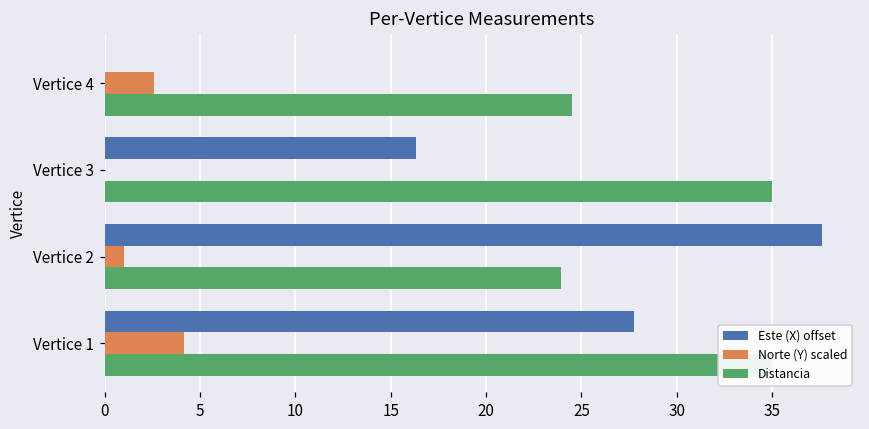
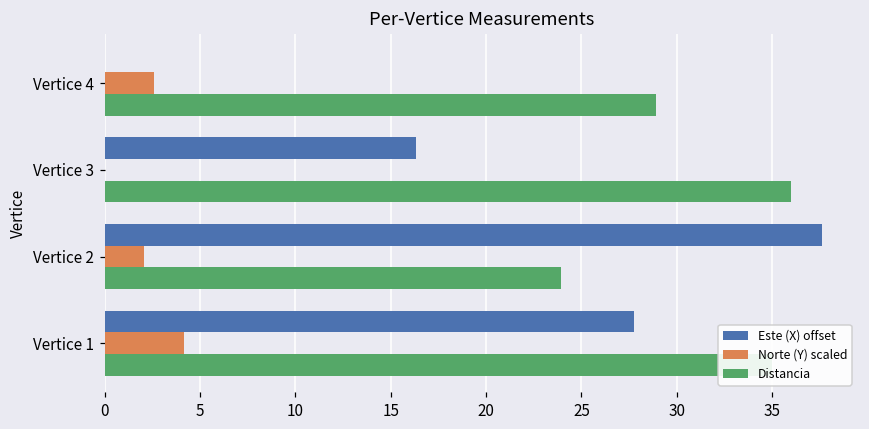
  {
    "Este (X) offset": {
      "Vertice 4": 0.0,
      "Vertice 3": 16.4,
      "Vertice 2": 37.6,
      "Vertice 1": 27.7
    },
    "Norte (Y) scaled": {
      "Vertice 4": 2.6,
      "Vertice 3": 0.0,
-     "Vertice 2": 1.0,
+     "Vertice 2": 2.1,
      "Vertice 1": 4.2
    },
    "Distancia": {
-     "Vertice 4": 24.5,
-     "Vertice 3": 35,
+     "Vertice 4": 28.9,
+     "Vertice 3": 36,
      "Vertice 2": 23.9
    }
  }
